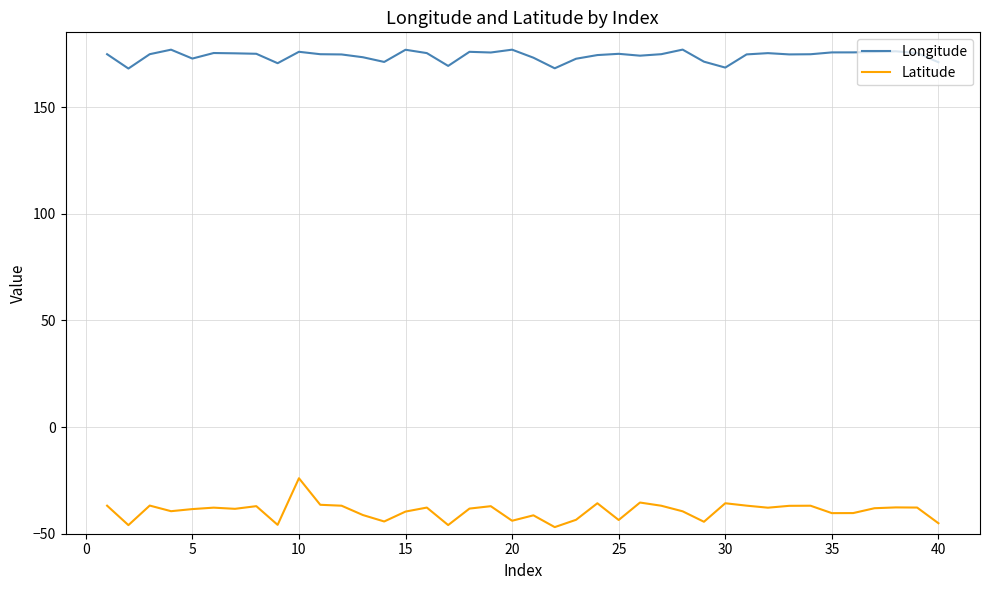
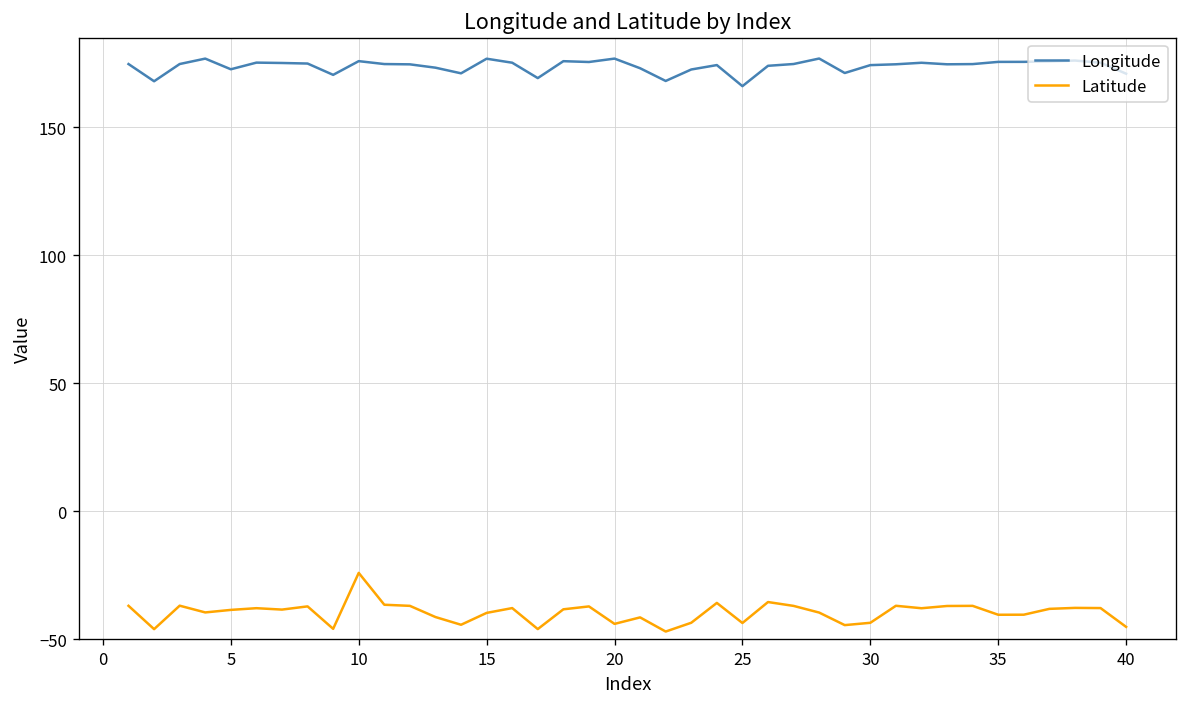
  {
    "Longitude": {
      "5": 173,
      "10": 176,
      "15": 177,
      "20": 177,
-     "25": 175,
-     "30": 168,
+     "25": 166,
+     "30": 174,
      "35": 176
    },
    "Latitude": {
      "5": -38,
      "10": -24,
      "15": -40,
      "20": -44,
      "25": -44,
-     "30": -36,
+     "30": -43,
      "35": -40,
      "40": -45
    }
  }
